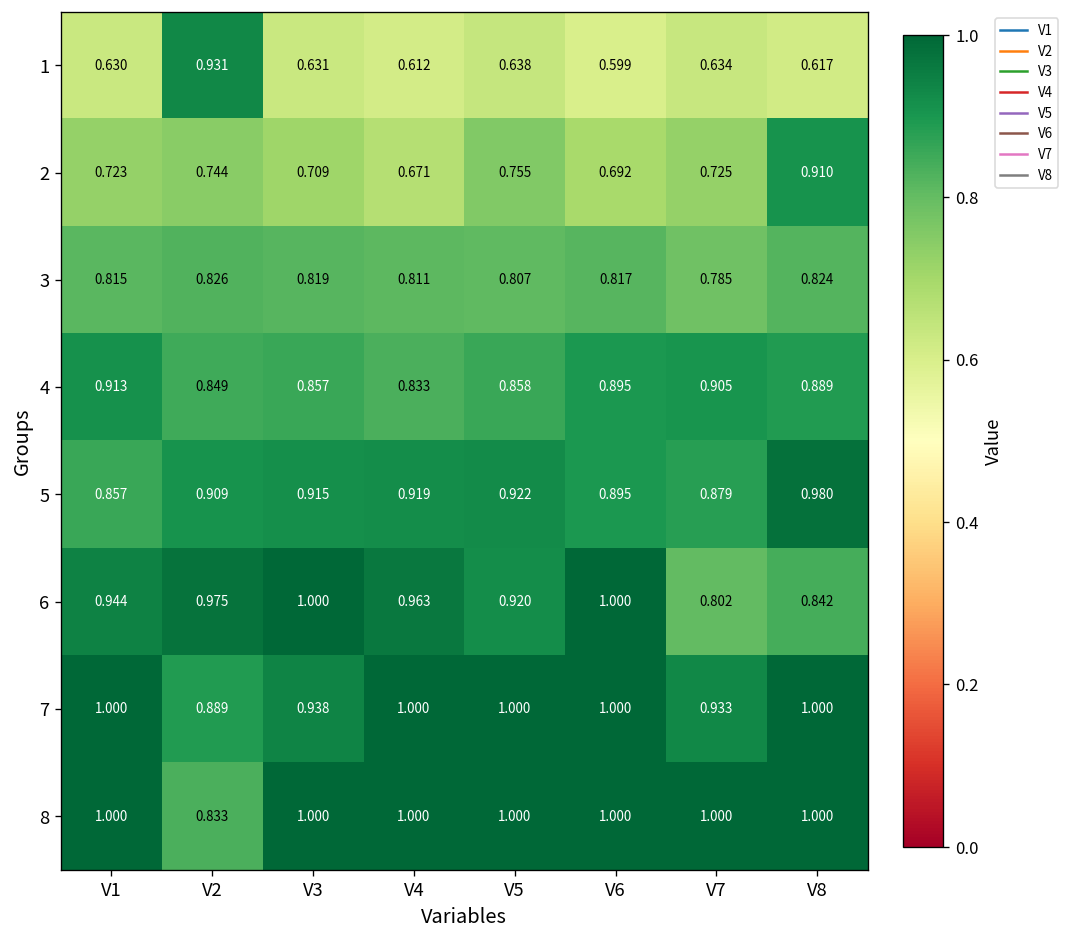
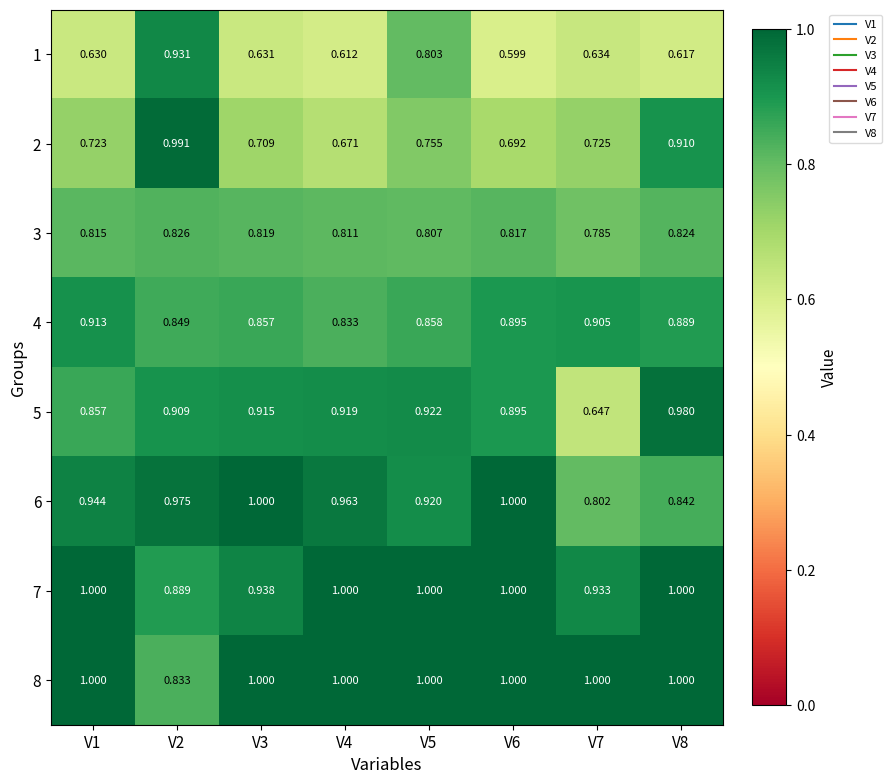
  {
    "1": {
      "V1": 0.630,
      "V2": 0.931,
      "V3": 0.631,
      "V4": 0.612,
-     "V5": 0.638,
+     "V5": 0.803,
      "V6": 0.599,
      "V7": 0.634,
      "V8": 0.617
    },
    "2": {
      "V1": 0.723,
-     "V2": 0.744,
+     "V2": 0.991,
      "V3": 0.709,
      "V4": 0.671,
      "V5": 0.755,
      "V6": 0.692,
      "V7": 0.725,
      "V8": 0.910
    },
    "3": {
      "V1": 0.815,
      "V2": 0.826,
      "V3": 0.819,
      "V4": 0.811,
      "V5": 0.807,
      "V6": 0.817,
      "V7": 0.785,
      "V8": 0.824
    },
    "4": {
      "V1": 0.913,
      "V2": 0.849,
      "V3": 0.857,
      "V4": 0.833,
      "V5": 0.858,
      "V6": 0.895,
      "V7": 0.905,
      "V8": 0.889
    },
    "5": {
      "V1": 0.857,
      "V2": 0.909,
      "V3": 0.915,
      "V4": 0.919,
      "V5": 0.922,
      "V6": 0.895,
-     "V7": 0.879,
+     "V7": 0.647,
      "V8": 0.980
    },
    "6": {
      "V1": 0.944,
      "V2": 0.975,
      "V3": 1.000,
      "V4": 0.963,
      "V5": 0.920,
      "V6": 1.000,
      "V7": 0.802,
      "V8": 0.842
    },
    "7": {
      "V1": 1.000,
      "V2": 0.889,
      "V3": 0.938,
      "V4": 1.000,
      "V5": 1.000,
      "V6": 1.000,
      "V7": 0.933,
      "V8": 1.000
    },
    "8": {
      "V1": 1.000,
      "V2": 0.833,
      "V3": 1.000,
      "V4": 1.000,
      "V5": 1.000,
      "V6": 1.000,
      "V7": 1.000,
      "V8": 1.000
    }
  }
